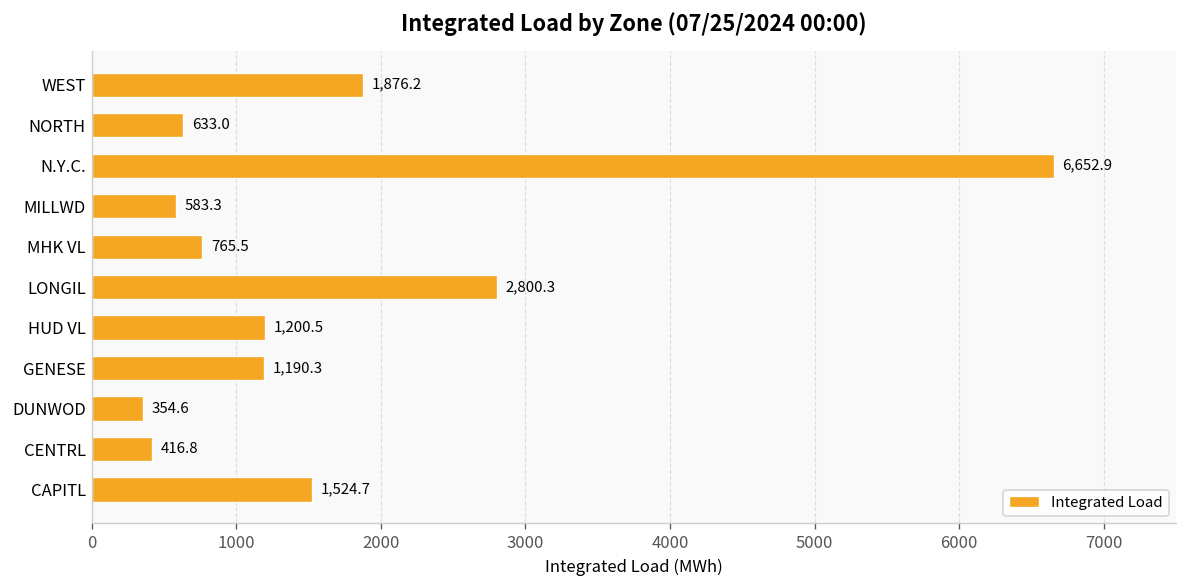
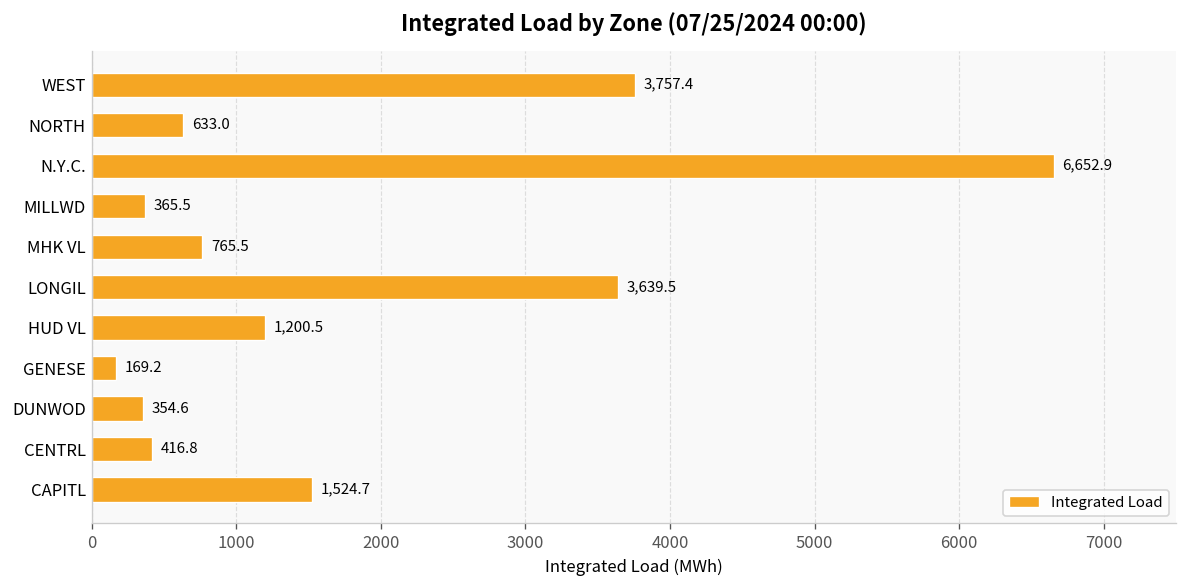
  {
-   "WEST": "1,876.2",
+   "WEST": "3,757.4",
    "NORTH": "633.0",
    "N.Y.C.": "6,652.9",
-   "MILLWD": "583.3",
+   "MILLWD": "365.5",
    "MHK VL": "765.5",
-   "LONGIL": "2,800.3",
+   "LONGIL": "3,639.5",
    "HUD VL": "1,200.5",
-   "GENESE": "1,190.3",
+   "GENESE": "169.2",
    "DUNWOD": "354.6",
    "CENTRL": "416.8",
    "CAPITL": "1,524.7"
  }
